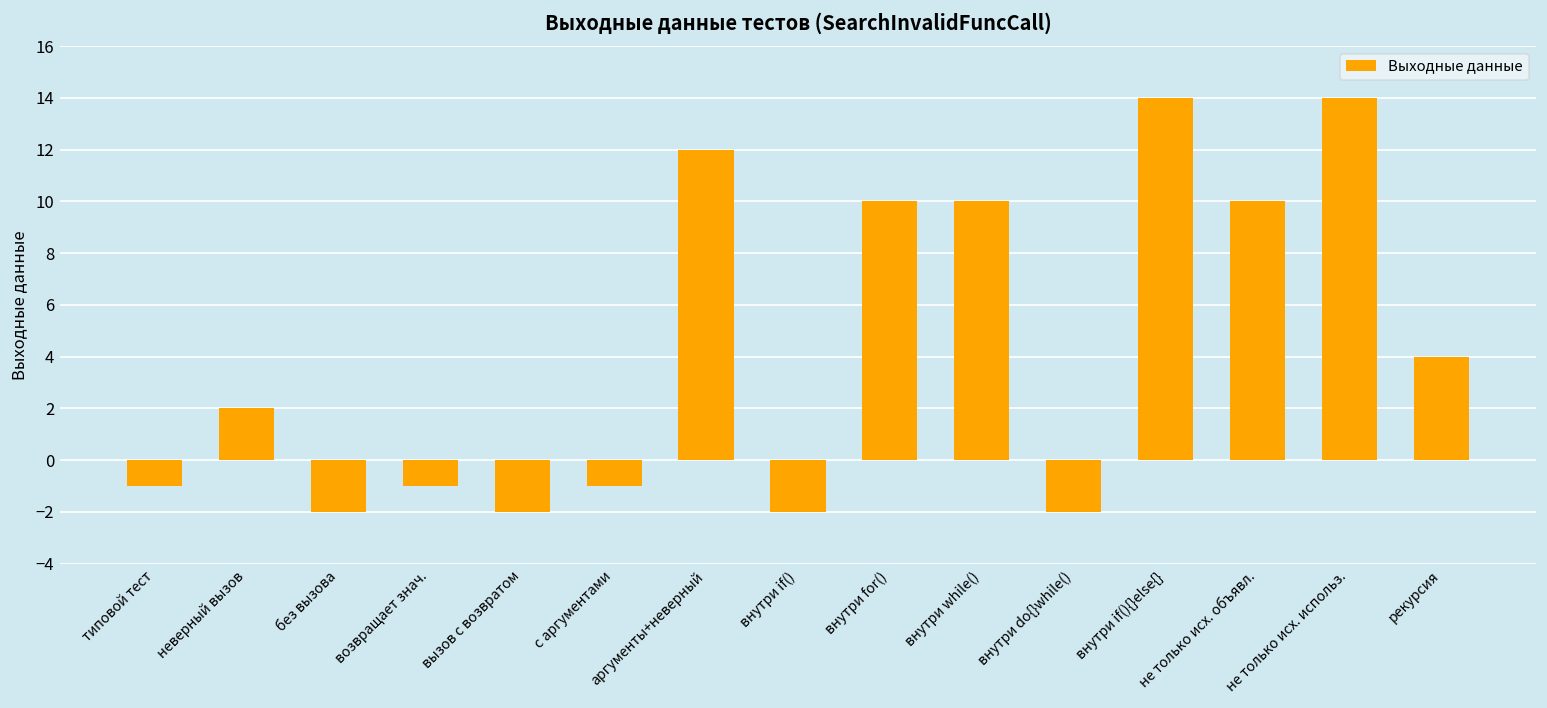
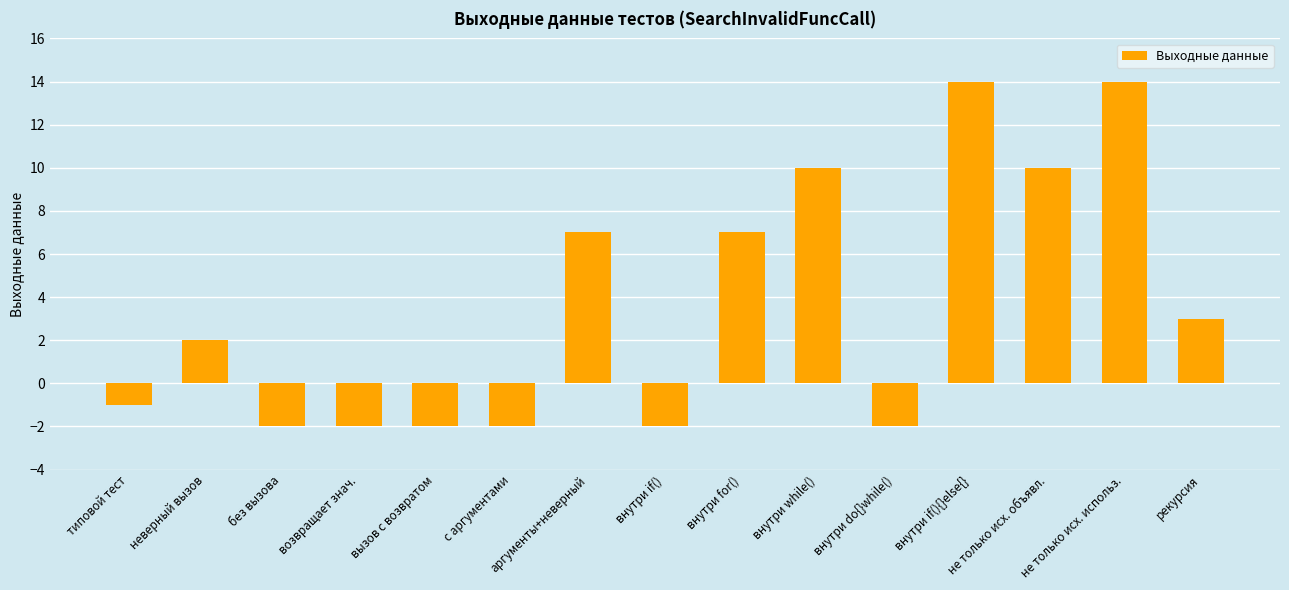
  {
    "типовой тест": -1,
    "неверный вызов": 2,
    "без вызова": -2,
-   "возвращает знач.": -1,
+   "возвращает знач.": -2,
    "вызов с возвратом": -2,
-   "с аргументами": -1,
-   "аргументы+неверный": 12,
+   "с аргументами": -2,
+   "аргументы+неверный": 7,
    "внутри if()": -2,
-   "внутри for()": 10,
+   "внутри for()": 7,
    "внутри while()": 10,
    "внутри do{}while()": -2,
    "внутри if(){}else{}": 14,
    "не только исх. объявл.": 10,
    "не только исх. использ.": 14,
-   "рекурсия": 4
+   "рекурсия": 3
  }
